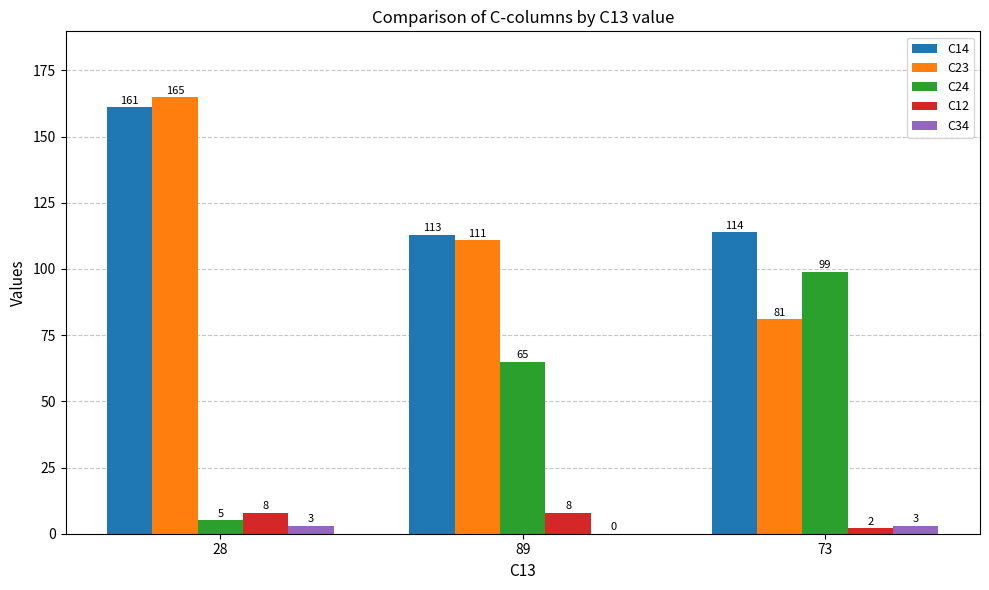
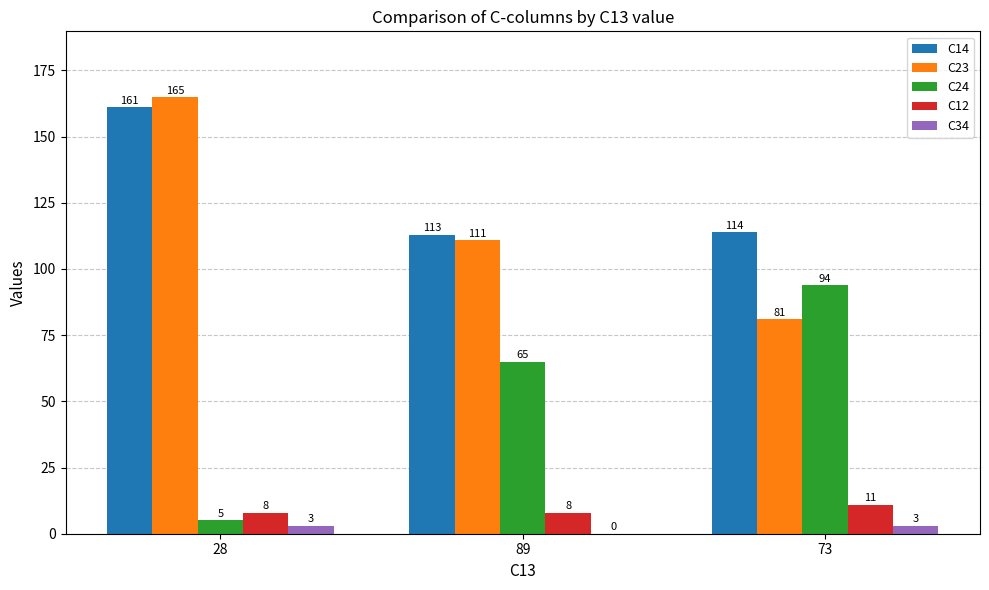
  {
    "C14": {
      "28": 161,
      "89": 113,
      "73": 114
    },
    "C23": {
      "28": 165,
      "89": 111,
      "73": 81
    },
    "C24": {
      "28": 5,
      "89": 65,
-     "73": 99
+     "73": 94
    },
    "C12": {
      "28": 8,
      "89": 8,
-     "73": 2
+     "73": 11
    },
    "C34": {
      "28": 3,
      "89": 0,
      "73": 3
    }
  }
